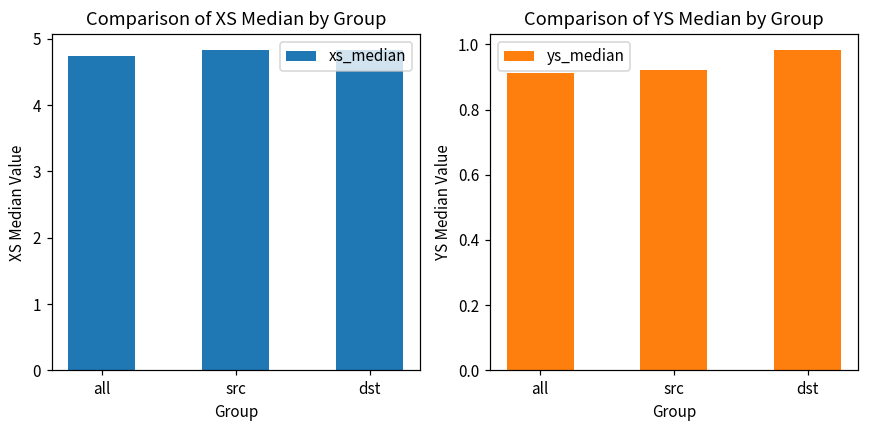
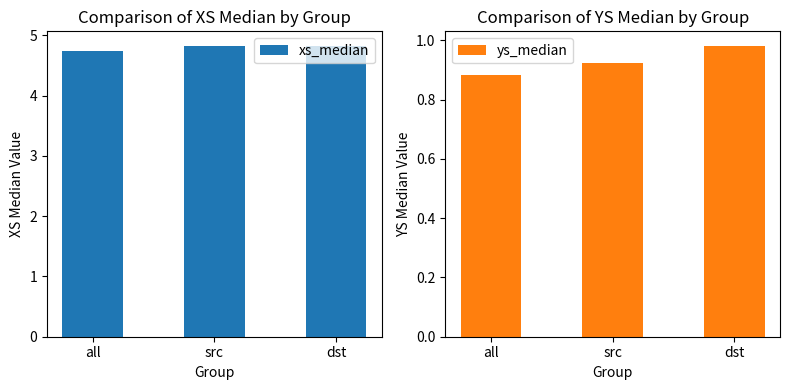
  {
    "Comparison of XS Median by Group": {
      "all": 4.7,
      "src": 4.8
    },
    "Comparison of YS Median by Group": {
-     "all": 0.91,
+     "all": 0.88,
      "src": 0.92,
      "dst": 0.98
    }
  }
